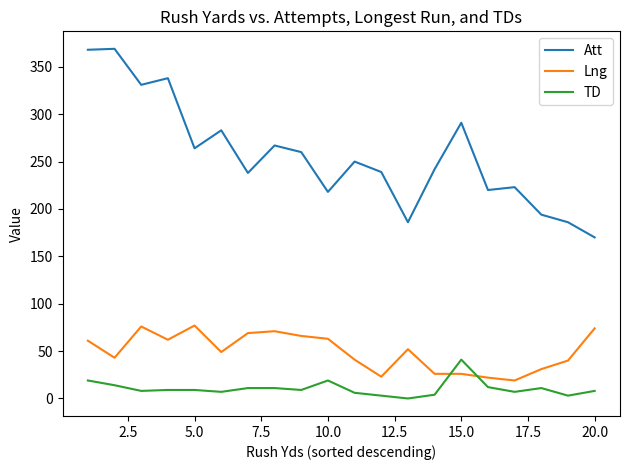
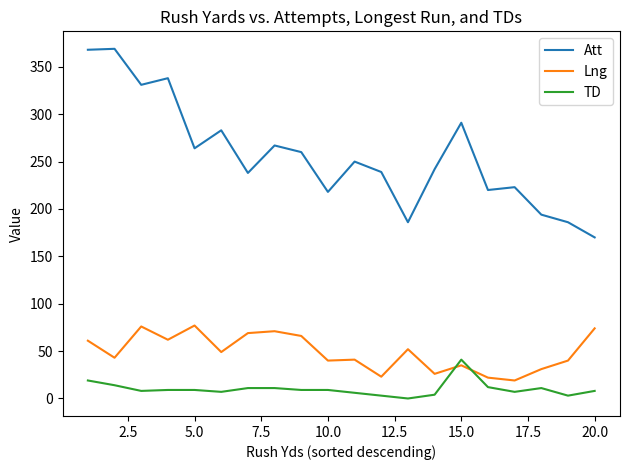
  {
    "Att": {
      "5.0": 260,
      "10.0": 220,
      "15.0": 290,
      "20.0": 170
    },
    "Lng": {
      "5.0": 80,
-     "10.0": 60,
-     "15.0": 30,
+     "10.0": 40,
+     "15.0": 40,
      "20.0": 70
    },
    "TD": {
      "5.0": 10,
-     "10.0": 20,
+     "10.0": 10,
      "15.0": 40,
      "20.0": 10
    }
  }
